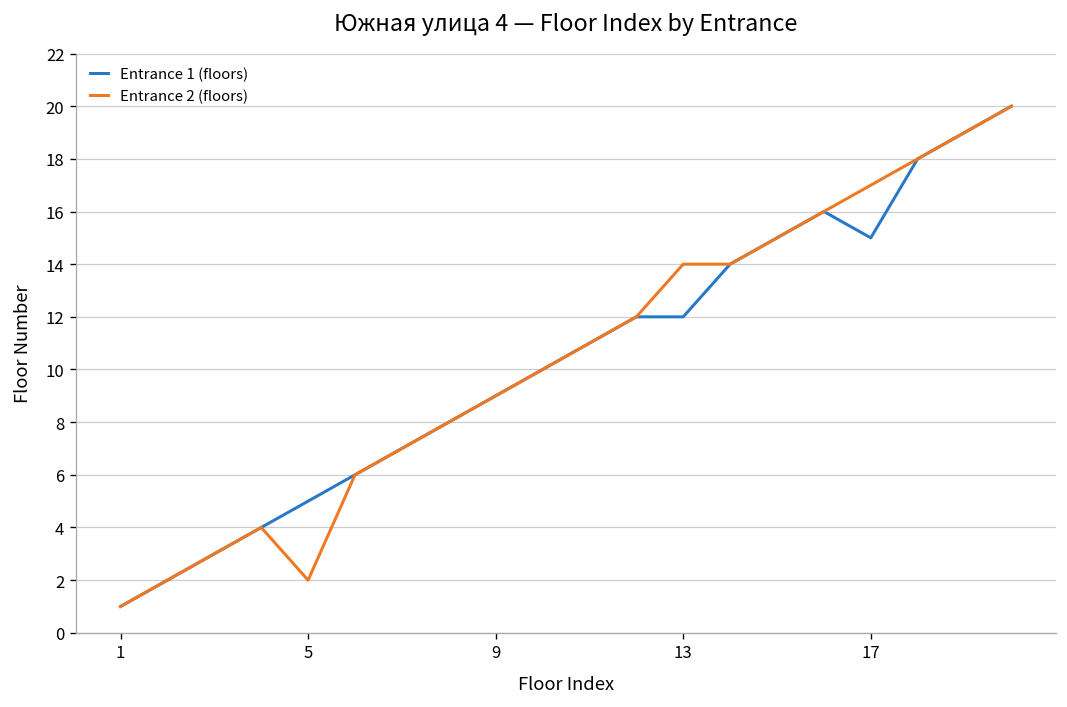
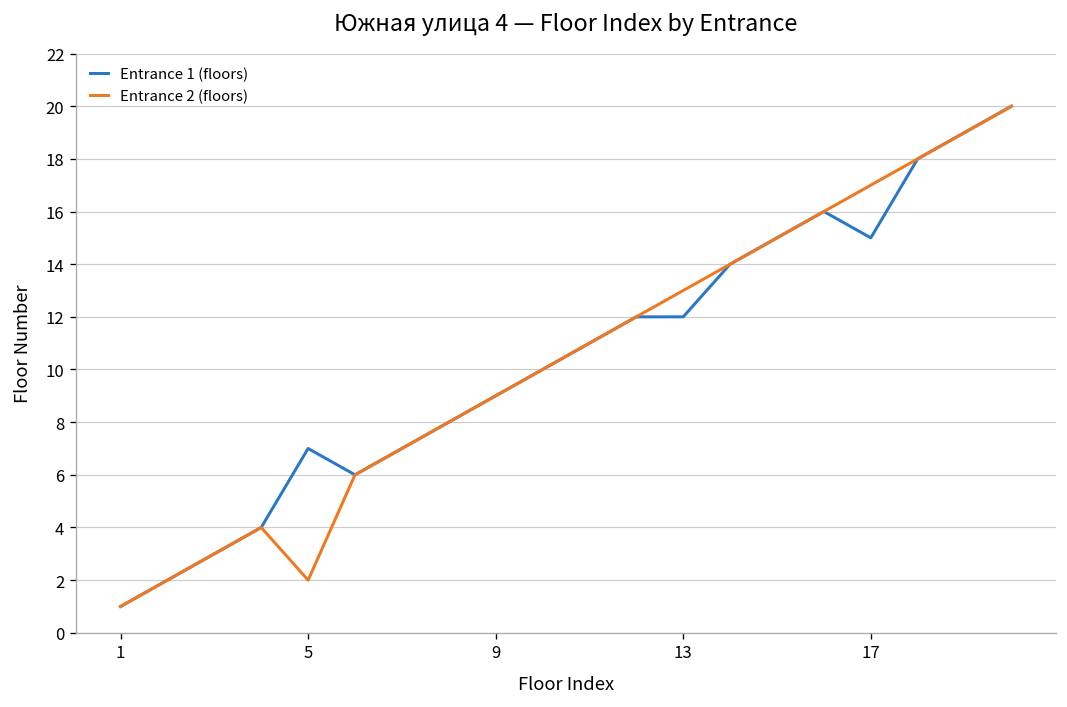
  {
    "Entrance 1 (floors)": {
-     "5": 5,
+     "5": 7,
      "13": 12,
      "17": 15
    },
    "Entrance 2 (floors)": {
      "5": 2,
-     "13": 14,
+     "13": 13,
      "17": 17
    }
  }
